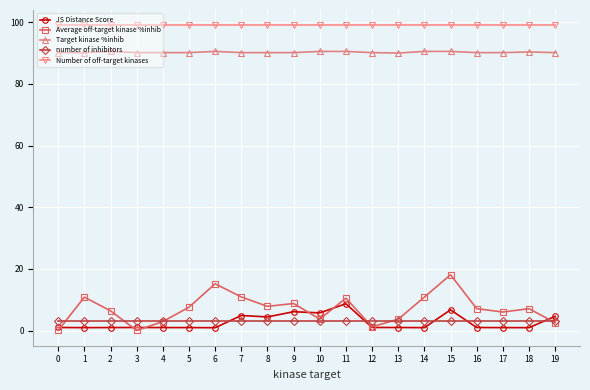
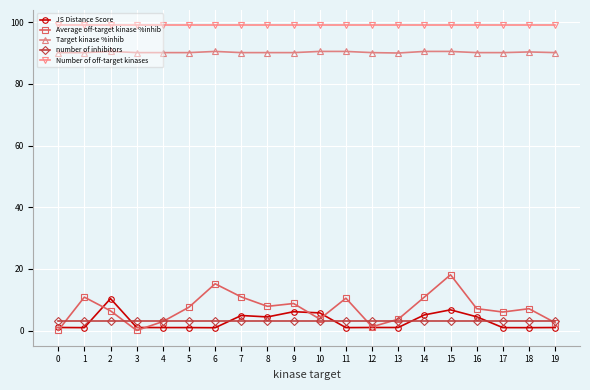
  {
    "JS Distance Score": {
      "0": 1,
      "1": 1,
-     "2": 1,
+     "2": 10,
      "3": 1,
      "4": 1,
      "5": 1,
      "6": 1,
      "7": 5,
      "8": 4,
      "9": 6,
      "10": 6,
-     "11": 9,
+     "11": 1,
      "13": 1,
-     "14": 1,
+     "14": 5,
      "15": 7,
-     "16": 1,
+     "16": 4,
      "17": 1,
      "18": 1,
-     "19": 5
+     "19": 1
    }
  }
